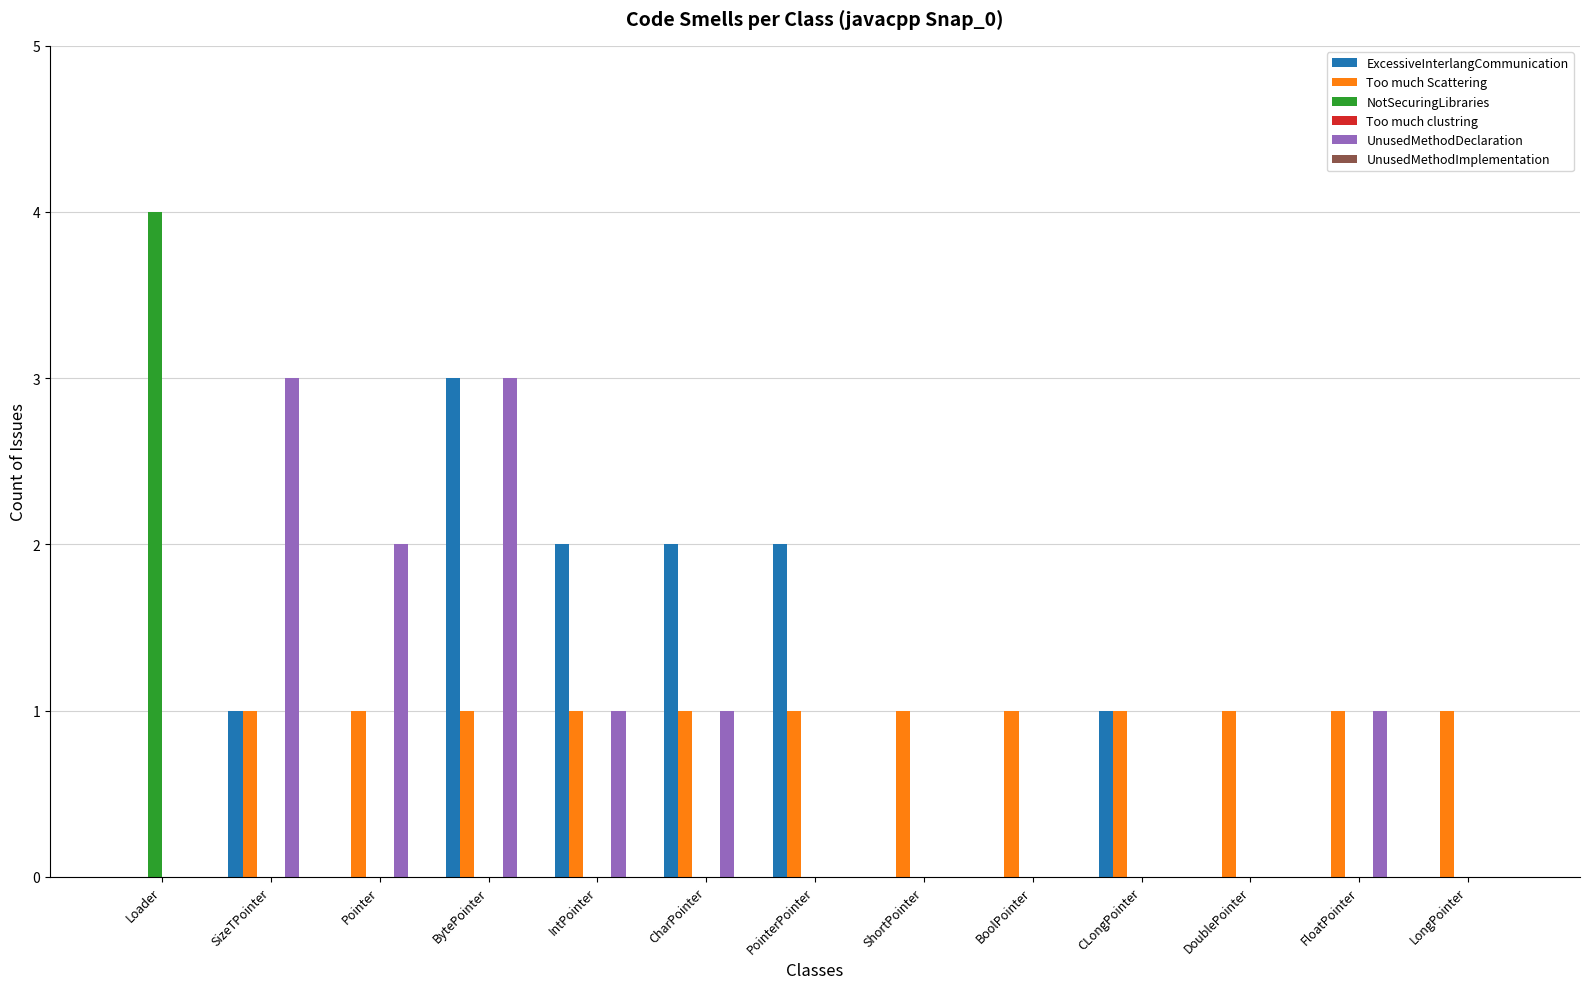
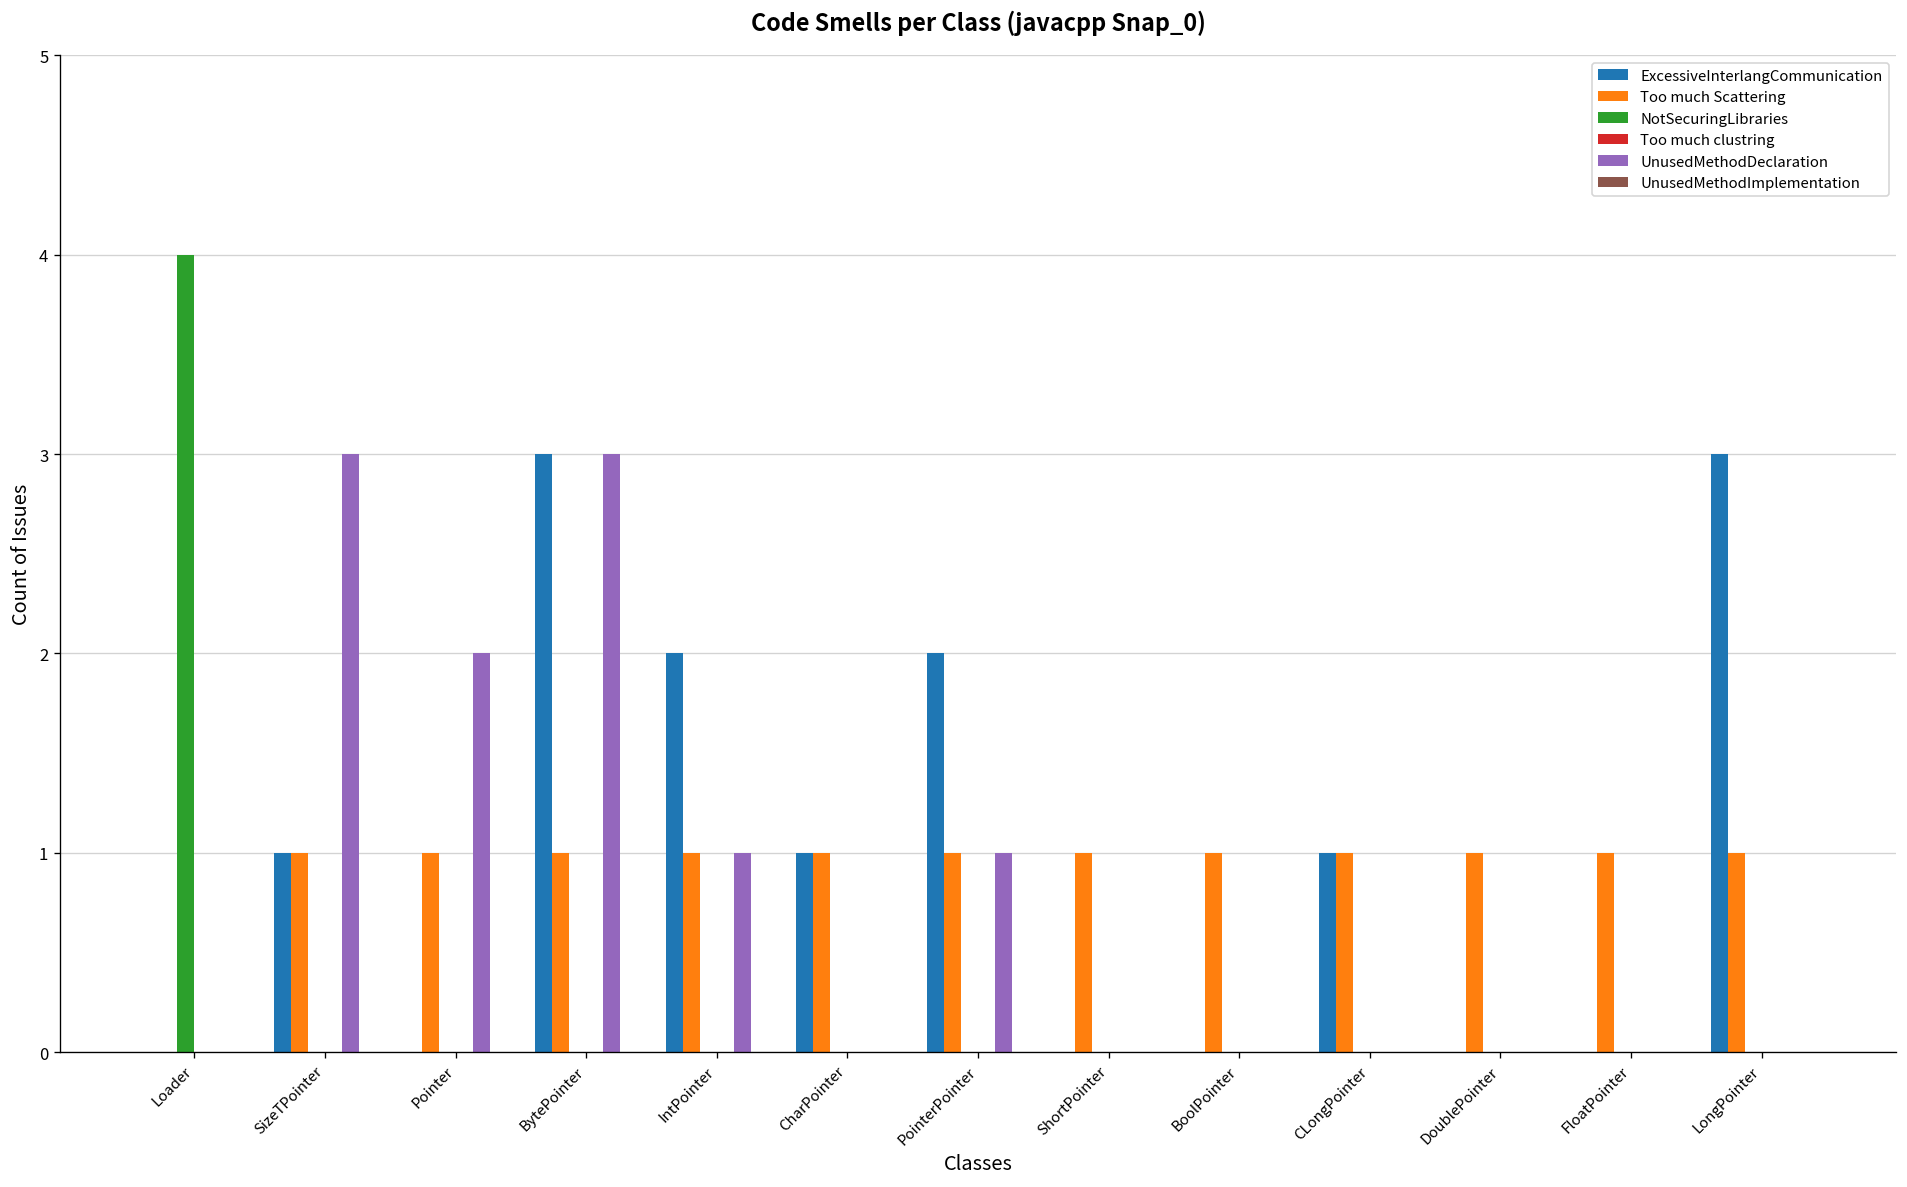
  {
    "ExcessiveInterlangCommunication": {
      "Loader": 0,
      "SizeTPointer": 1,
      "Pointer": 0,
      "BytePointer": 3,
      "IntPointer": 2,
-     "CharPointer": 2,
+     "CharPointer": 1,
      "PointerPointer": 2,
      "ShortPointer": 0,
      "BoolPointer": 0,
      "CLongPointer": 1,
      "DoublePointer": 0,
      "FloatPointer": 0,
-     "LongPointer": 0
+     "LongPointer": 3
    },
    "Too much Scattering": {
      "Loader": 0,
      "SizeTPointer": 1,
      "Pointer": 1,
      "BytePointer": 1,
      "IntPointer": 1,
      "CharPointer": 1,
      "PointerPointer": 1,
      "ShortPointer": 1,
      "BoolPointer": 1,
      "CLongPointer": 1,
      "DoublePointer": 1,
      "FloatPointer": 1,
      "LongPointer": 1
    },
    "NotSecuringLibraries": {
      "Loader": 4,
      "SizeTPointer": 0,
      "Pointer": 0,
      "BytePointer": 0,
      "IntPointer": 0,
      "CharPointer": 0,
      "PointerPointer": 0,
      "ShortPointer": 0,
      "BoolPointer": 0,
      "CLongPointer": 0,
      "DoublePointer": 0,
      "FloatPointer": 0,
      "LongPointer": 0
    },
    "Too much clustring": {
      "Loader": 0,
      "SizeTPointer": 0,
      "Pointer": 0,
      "BytePointer": 0,
      "IntPointer": 0,
      "CharPointer": 0,
      "PointerPointer": 0,
      "ShortPointer": 0,
      "BoolPointer": 0,
      "CLongPointer": 0,
      "DoublePointer": 0,
      "FloatPointer": 0,
      "LongPointer": 0
    },
    "UnusedMethodDeclaration": {
      "Loader": 0,
      "SizeTPointer": 3,
      "Pointer": 2,
      "BytePointer": 3,
      "IntPointer": 1,
-     "CharPointer": 1,
-     "PointerPointer": 0,
+     "CharPointer": 0,
+     "PointerPointer": 1,
      "ShortPointer": 0,
      "BoolPointer": 0,
      "CLongPointer": 0,
      "DoublePointer": 0,
-     "FloatPointer": 1,
+     "FloatPointer": 0,
      "LongPointer": 0
    },
    "UnusedMethodImplementation": {
      "Loader": 0,
      "SizeTPointer": 0,
      "Pointer": 0,
      "BytePointer": 0,
      "IntPointer": 0,
      "CharPointer": 0,
      "PointerPointer": 0,
      "ShortPointer": 0,
      "BoolPointer": 0,
      "CLongPointer": 0,
      "DoublePointer": 0,
      "FloatPointer": 0,
      "LongPointer": 0
    }
  }
